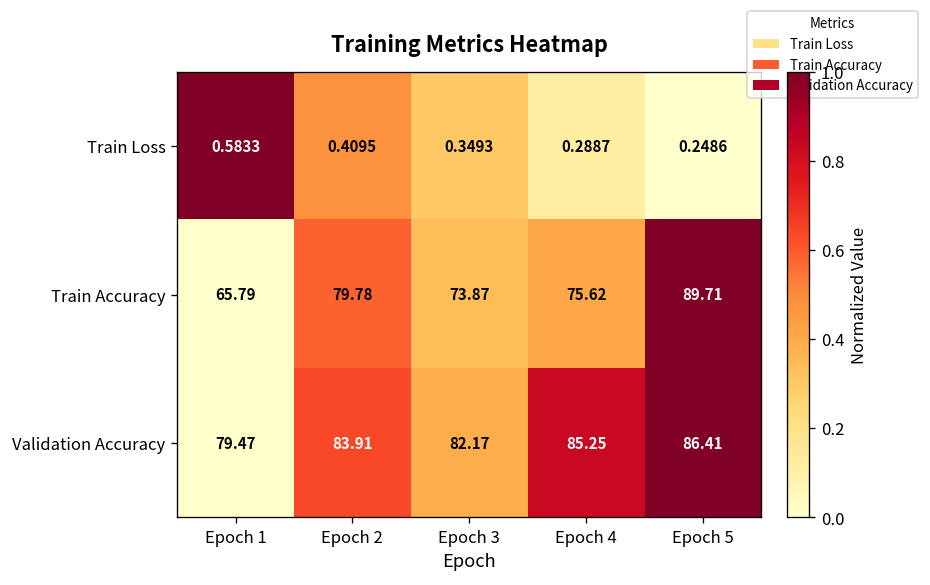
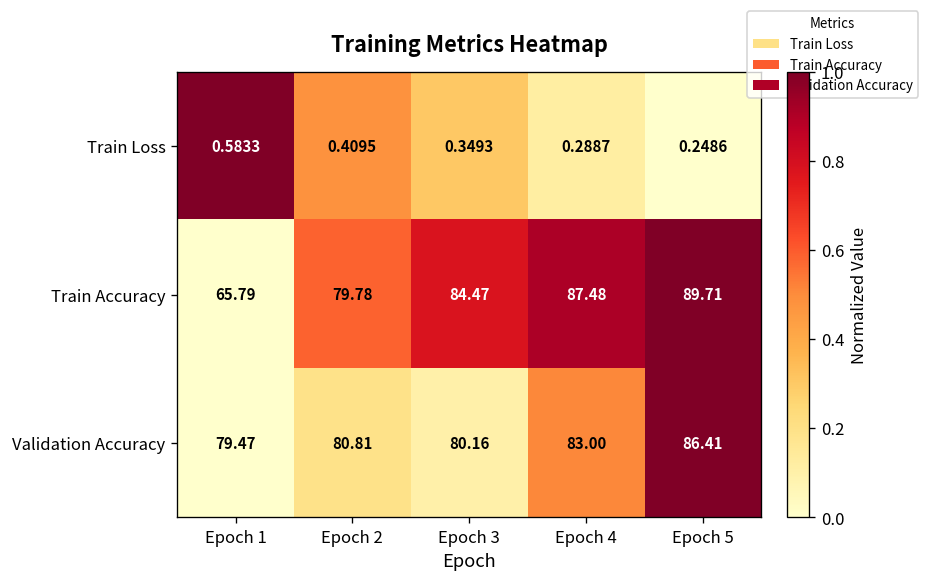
  {
    "Train Loss": {
      "Epoch 1": 0.5833,
      "Epoch 2": 0.4095,
      "Epoch 3": 0.3493,
      "Epoch 4": 0.2887,
      "Epoch 5": 0.2486
    },
    "Train Accuracy": {
      "Epoch 1": 65.79,
      "Epoch 2": 79.78,
-     "Epoch 3": 73.87,
-     "Epoch 4": 75.62,
+     "Epoch 3": 84.47,
+     "Epoch 4": 87.48,
      "Epoch 5": 89.71
    },
    "Validation Accuracy": {
      "Epoch 1": 79.47,
-     "Epoch 2": 83.91,
-     "Epoch 3": 82.17,
-     "Epoch 4": 85.25,
+     "Epoch 2": 80.81,
+     "Epoch 3": 80.16,
+     "Epoch 4": 83.00,
      "Epoch 5": 86.41
    }
  }
